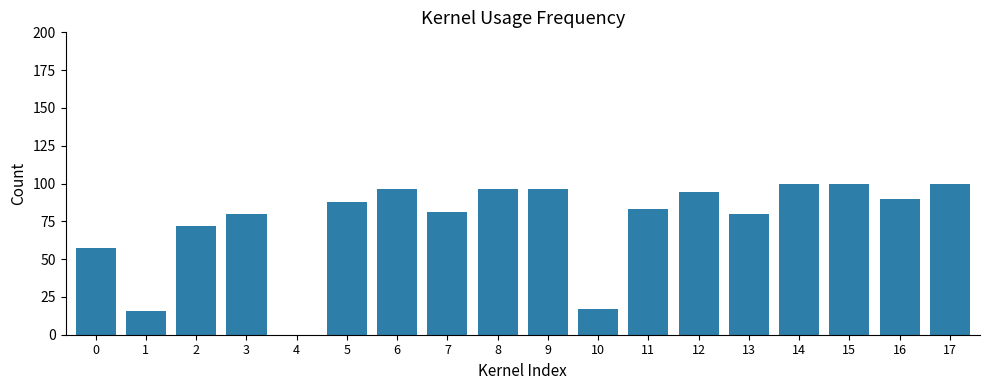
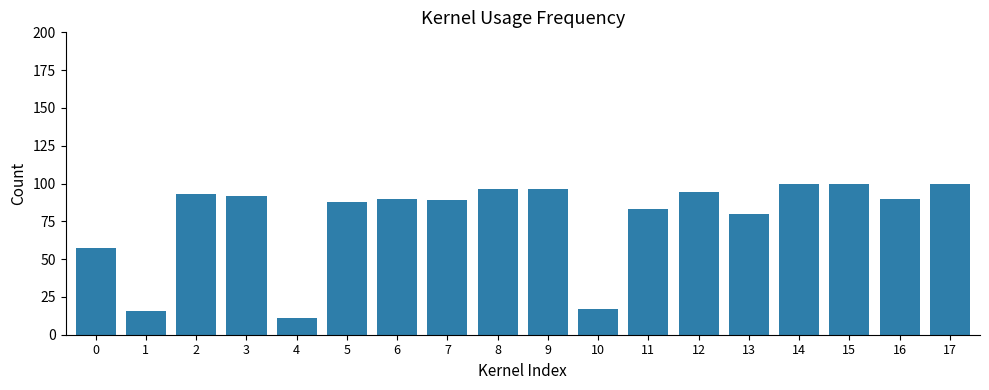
  {
    "0": 57,
    "1": 15,
-   "2": 72,
-   "3": 80,
-   "4": 0,
+   "2": 93,
+   "3": 92,
+   "4": 11,
    "5": 88,
-   "6": 96,
-   "7": 81,
+   "6": 90,
+   "7": 89,
    "8": 97,
    "9": 97,
    "10": 17,
    "11": 83,
    "12": 94,
    "13": 80,
    "14": 100,
    "15": 100,
    "16": 90,
    "17": 100
  }
